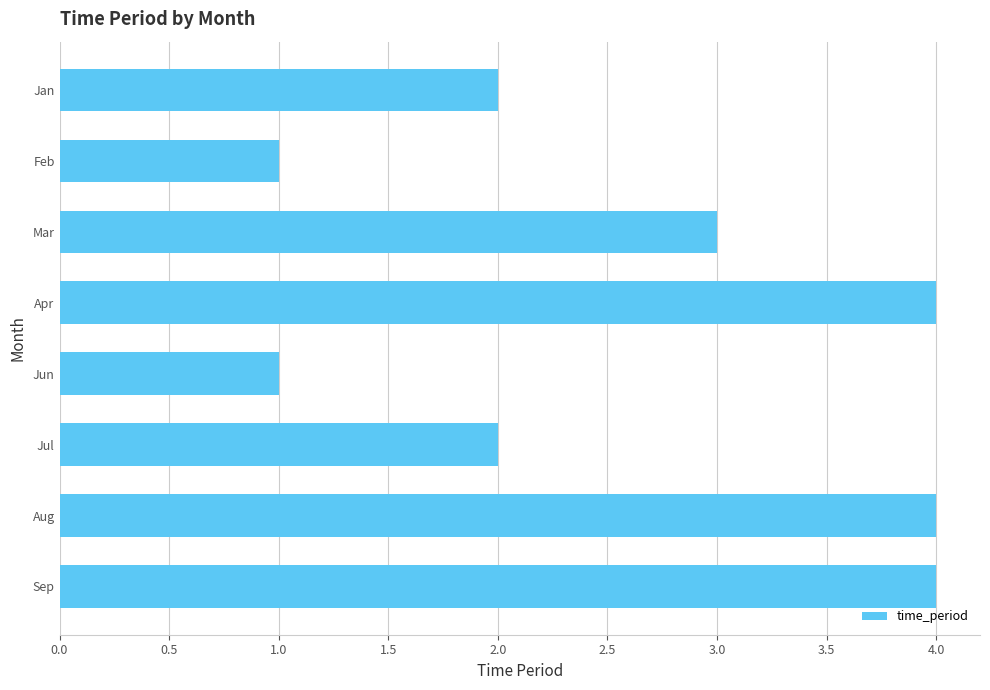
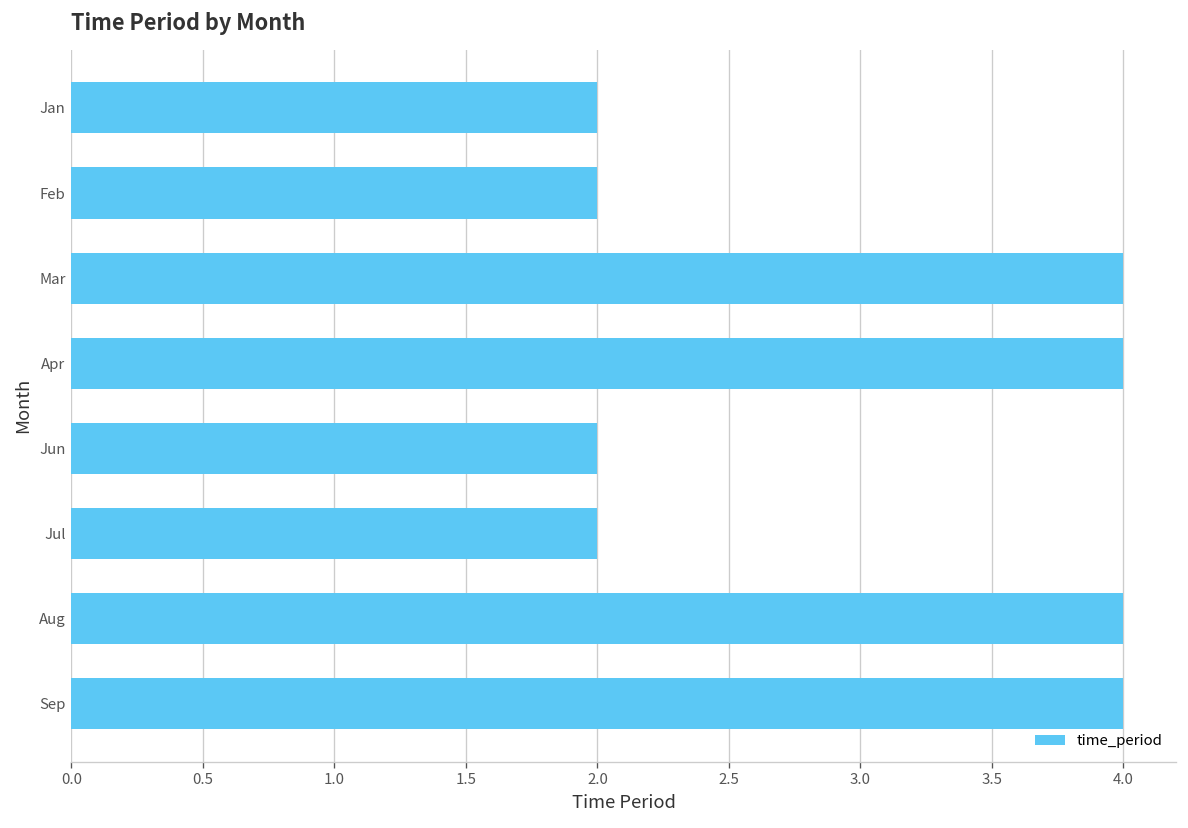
  {
    "Jan": 2,
-   "Feb": 1,
-   "Mar": 3,
+   "Feb": 2,
+   "Mar": 4,
    "Apr": 4,
-   "Jun": 1,
+   "Jun": 2,
    "Jul": 2,
    "Aug": 4,
    "Sep": 4
  }
